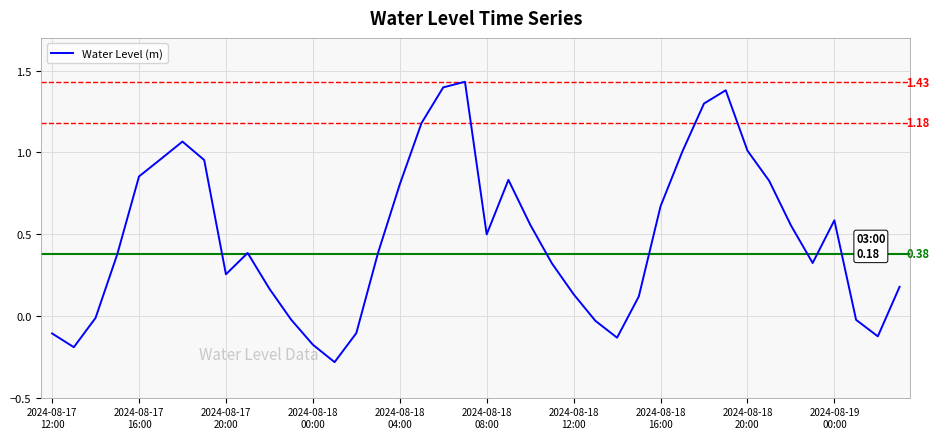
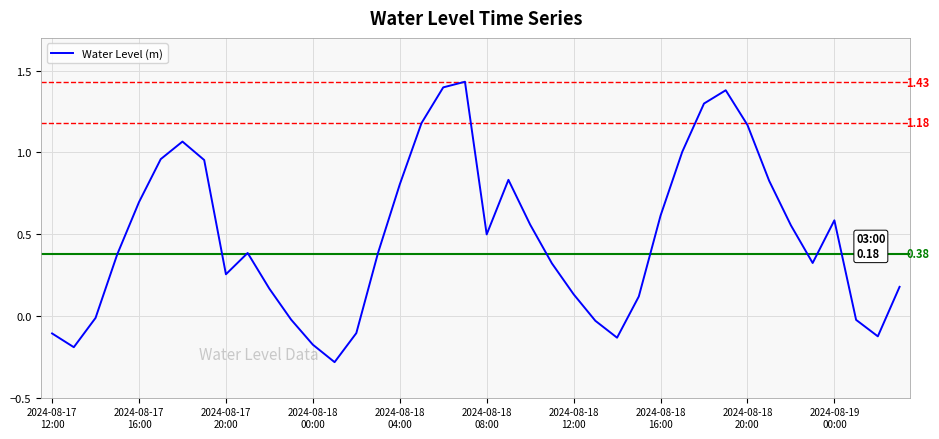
  {
    "2024-08-17 12:00": -0.11,
-   "2024-08-17 16:00": 0.85,
+   "2024-08-17 16:00": 0.70,
    "2024-08-17 20:00": 0.25,
    "2024-08-18 00:00": -0.18,
    "2024-08-18 04:00": 0.80,
    "2024-08-18 08:00": 0.50,
    "2024-08-18 12:00": 0.13,
-   "2024-08-18 16:00": 0.67,
-   "2024-08-18 20:00": 1.01
+   "2024-08-18 16:00": 0.61,
+   "2024-08-18 20:00": 1.17
  }
